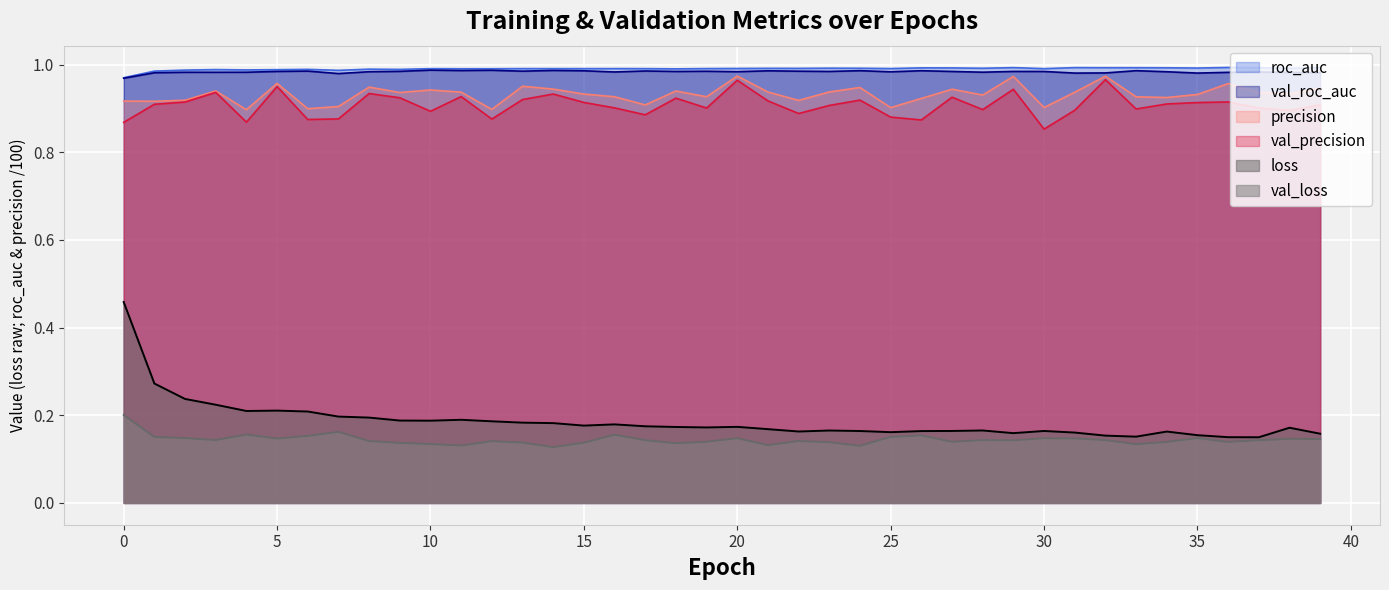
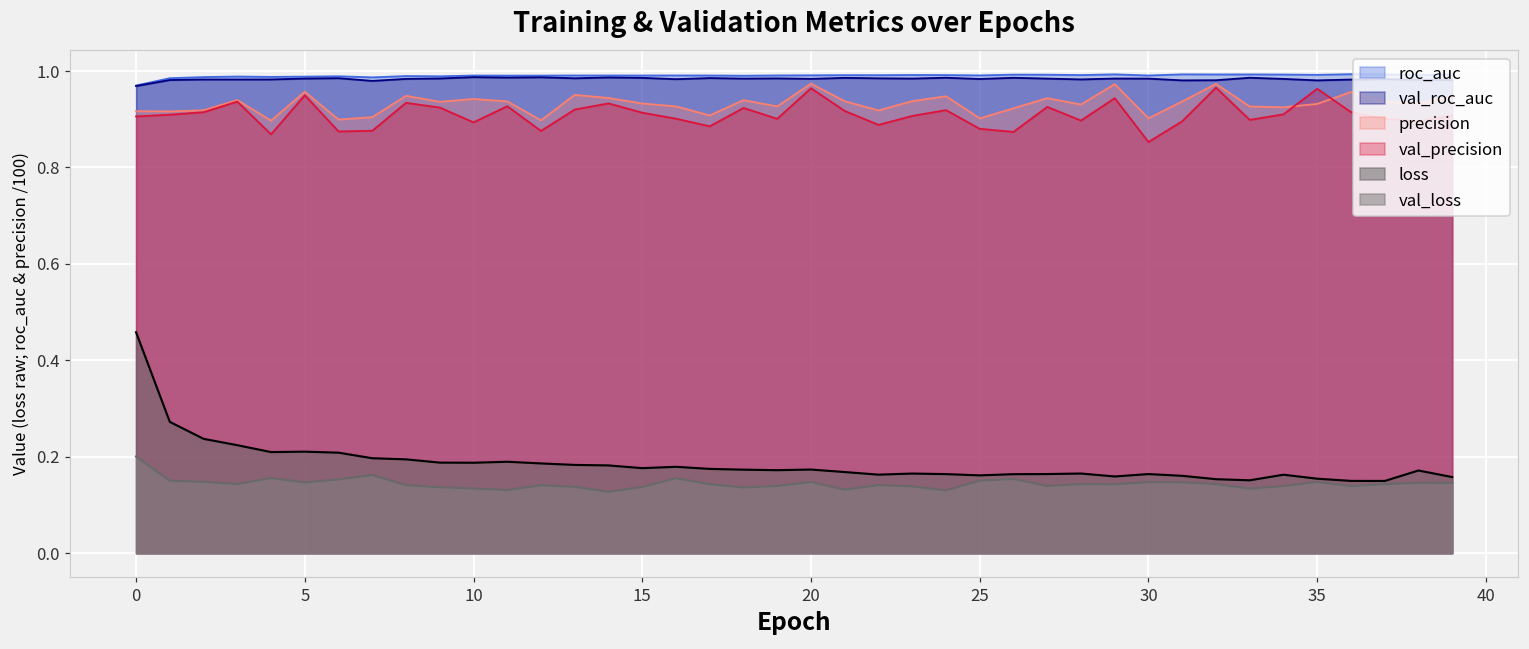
  {
    "roc_auc": {
      "20": 0.99,
      "25": 0.99,
      "30": 0.99,
      "35": 0.99
    },
    "precision": {
      "0": 0.92,
      "5": 0.96,
      "10": 0.94,
      "15": 0.93,
      "20": 0.97,
      "25": 0.90,
      "30": 0.90,
      "35": 0.93
    },
    "val_precision": {
-     "0": 0.87,
+     "0": 0.91,
      "5": 0.95,
      "10": 0.89,
      "15": 0.91,
      "20": 0.96,
      "25": 0.88,
      "30": 0.85,
-     "35": 0.91
+     "35": 0.96
    }
  }
